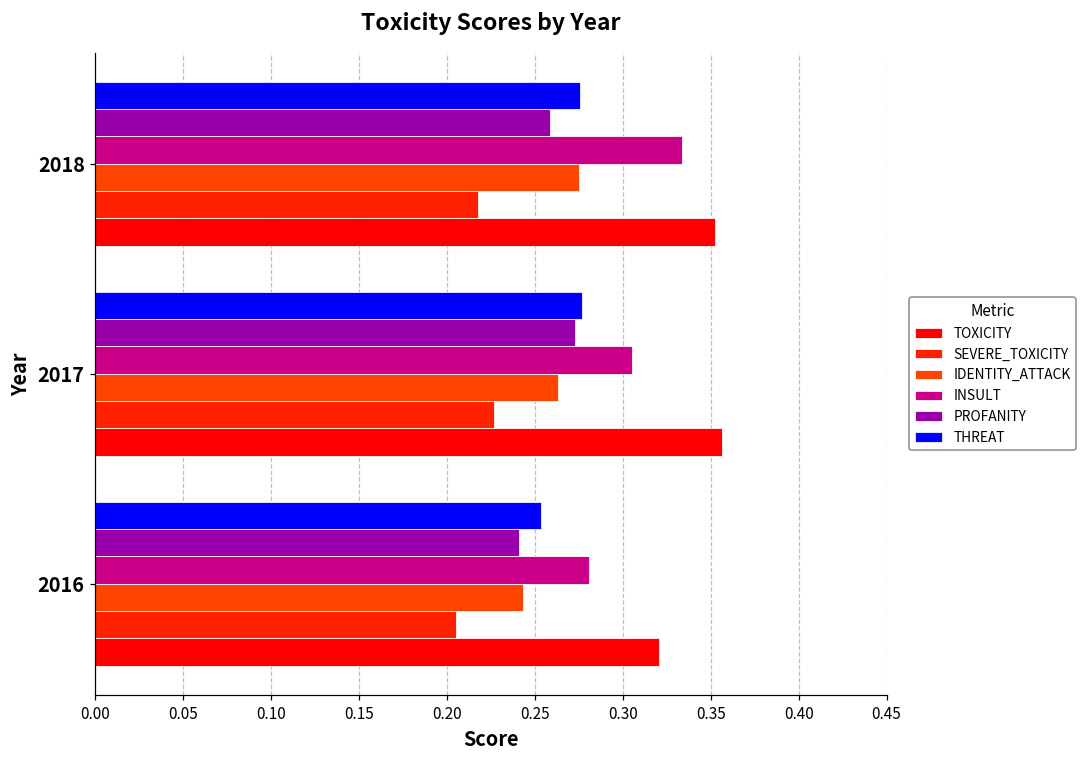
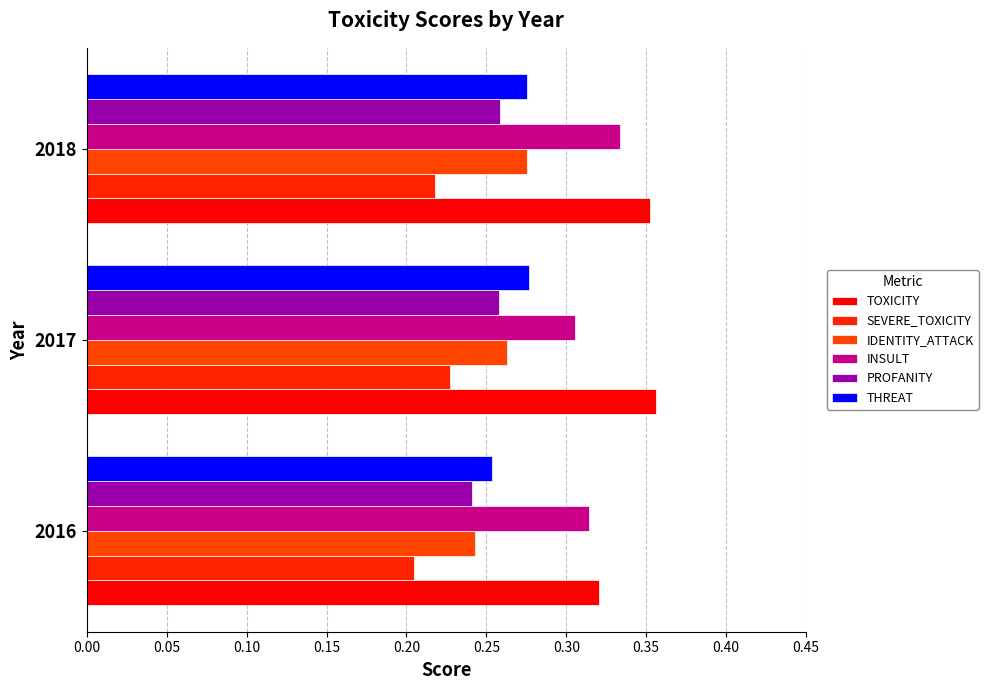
  {
    "INSULT": {
      "2018": 0.334,
      "2017": 0.305,
-     "2016": 0.281
+     "2016": 0.314
    },
    "PROFANITY": {
      "2018": 0.259,
-     "2017": 0.273,
+     "2017": 0.258,
      "2016": 0.241
    },
    "THREAT": {
      "2018": 0.276,
      "2017": 0.277,
      "2016": 0.254
    }
  }
